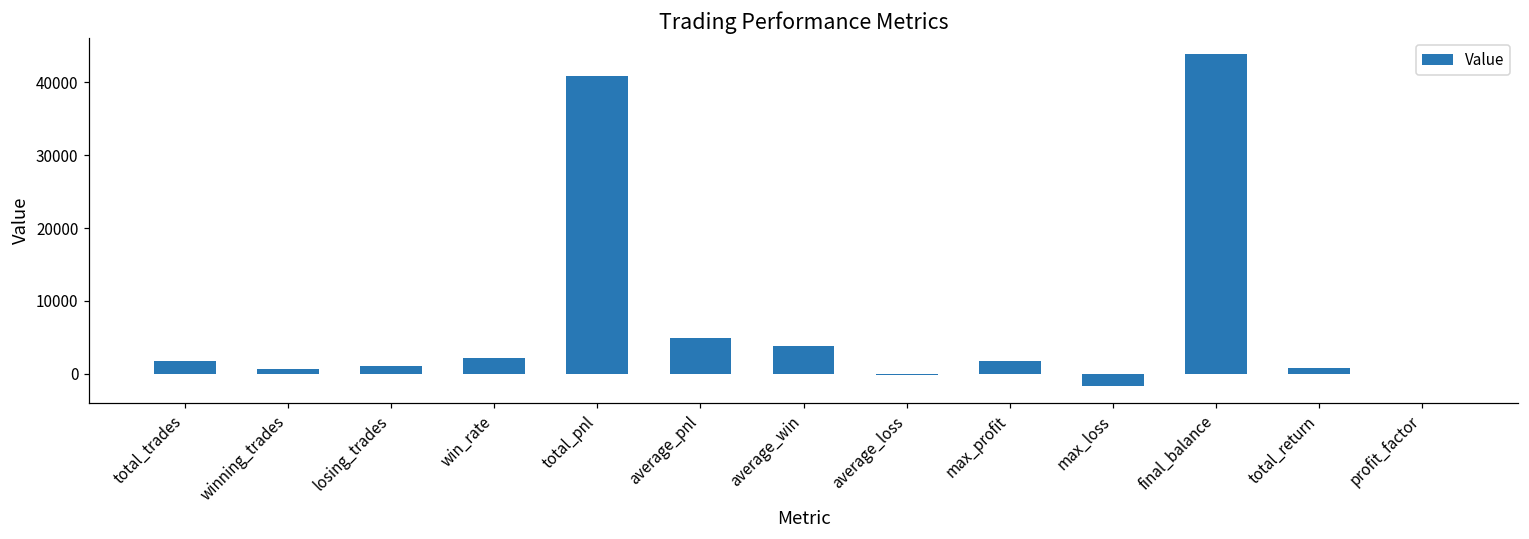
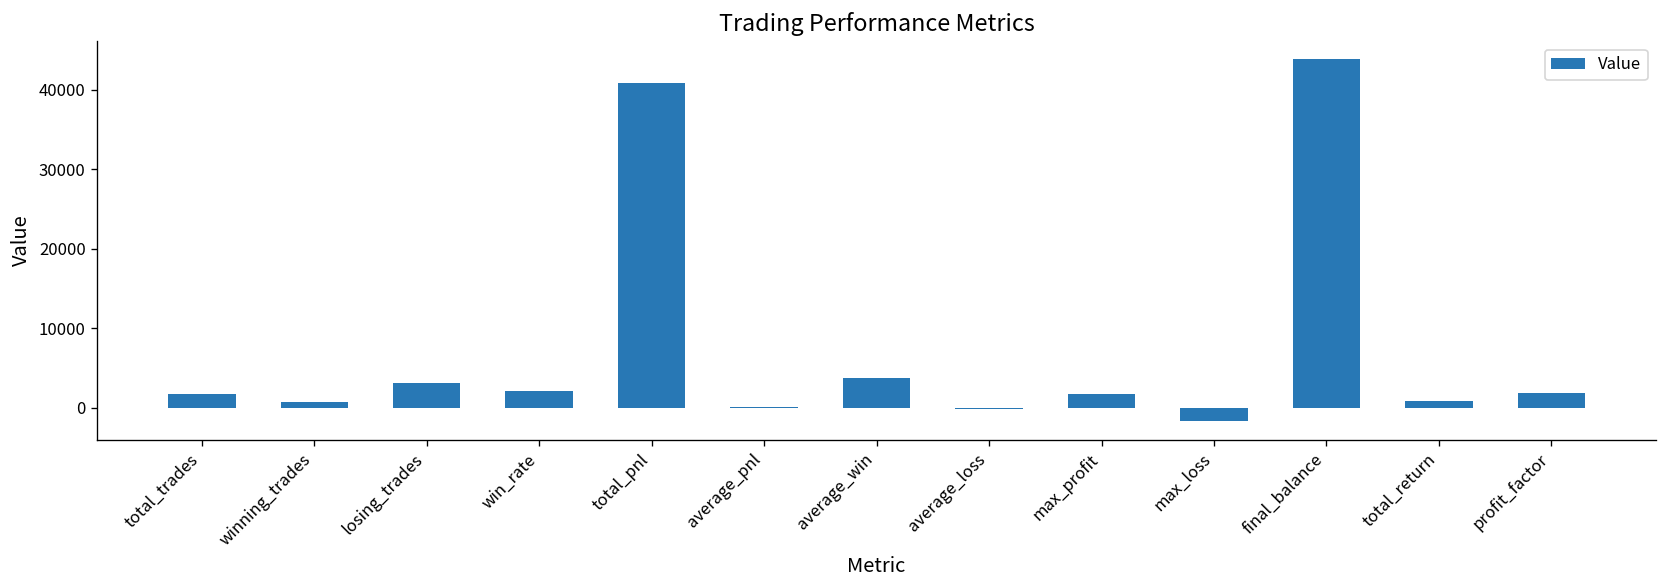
  {
    "total_trades": 2000,
    "winning_trades": 1000,
-   "losing_trades": 1000,
+   "losing_trades": 3000,
    "win_rate": 2000,
    "total_pnl": 41000,
-   "average_pnl": 5000,
+   "average_pnl": 0,
    "average_win": 4000,
    "max_profit": 2000,
    "max_loss": -2000,
    "final_balance": 44000,
    "total_return": 1000,
-   "profit_factor": 0
+   "profit_factor": 2000
  }
